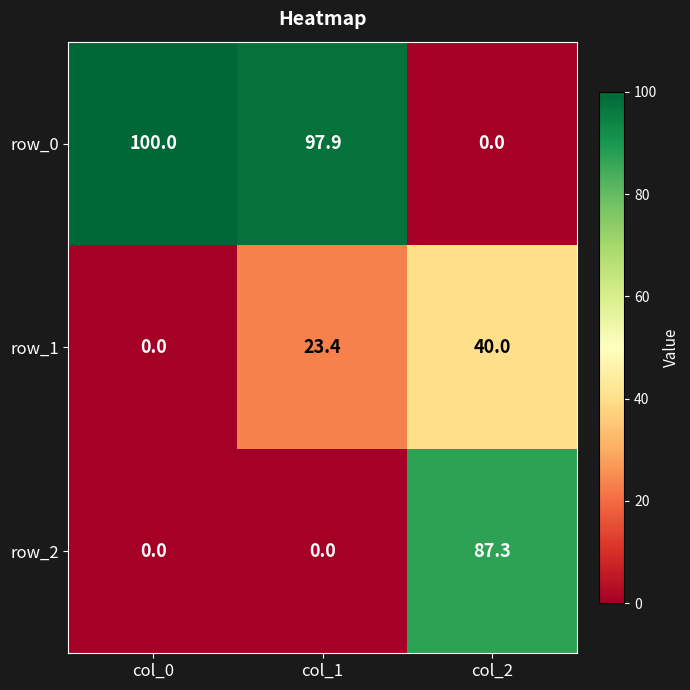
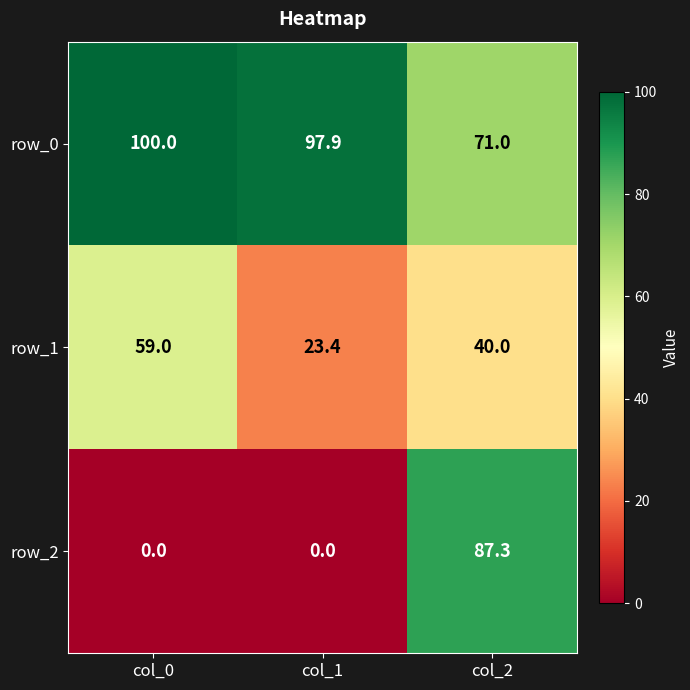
  {
    "row_0": {
      "col_0": 100.0,
      "col_1": 97.9,
-     "col_2": 0.0
+     "col_2": 71.0
    },
    "row_1": {
-     "col_0": 0.0,
+     "col_0": 59.0,
      "col_1": 23.4,
      "col_2": 40.0
    },
    "row_2": {
      "col_0": 0.0,
      "col_1": 0.0,
      "col_2": 87.3
    }
  }
